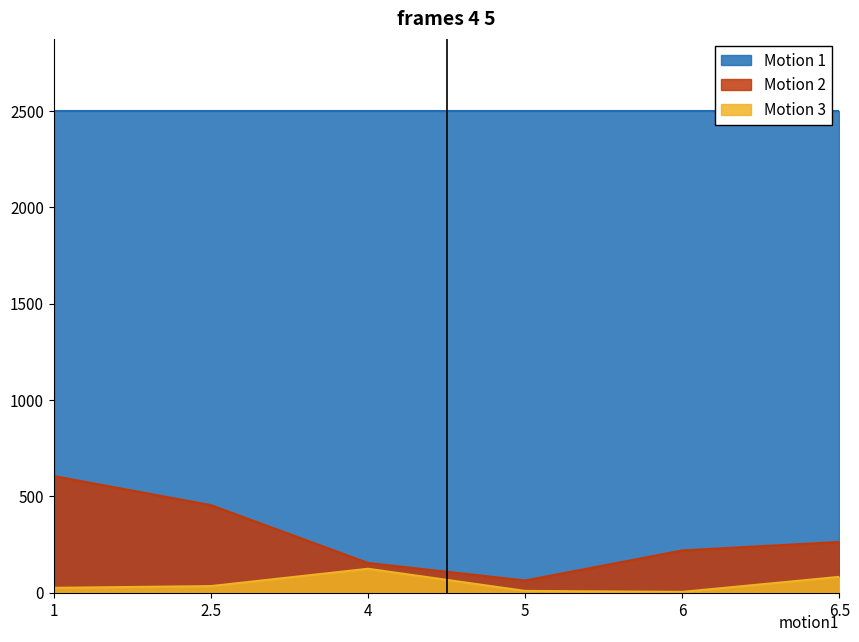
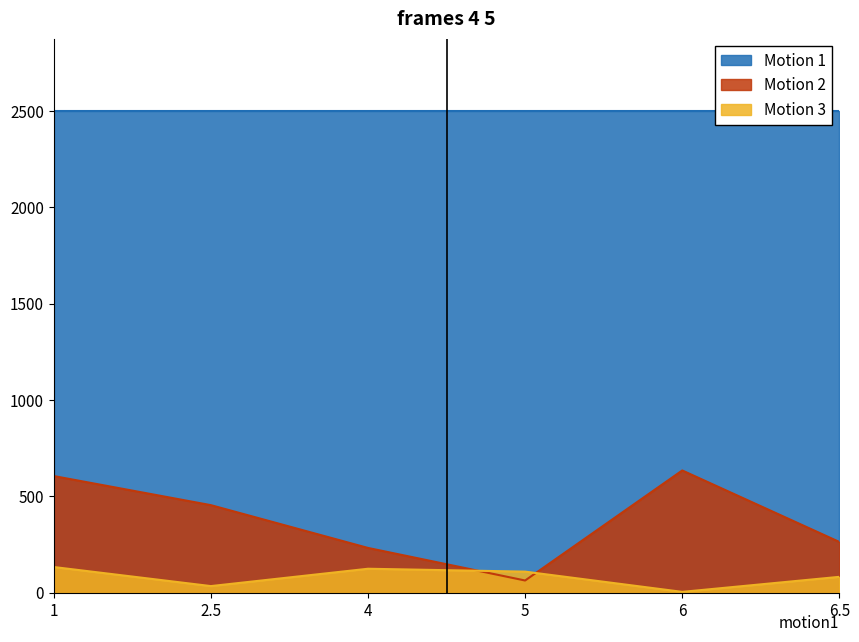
  {
    "Motion 1": {
      "1": 2500,
      "2.5": 2500,
      "4": 2500,
      "5": 2500,
      "6": 2500,
      "6.5": 2500
    },
    "Motion 2": {
      "1": 610,
      "2.5": 460,
-     "4": 160,
+     "4": 230,
      "5": 60,
-     "6": 220,
+     "6": 640,
      "6.5": 260
    },
    "Motion 3": {
-     "1": 30,
+     "1": 130,
      "2.5": 40,
      "4": 130,
-     "5": 10,
+     "5": 110,
      "6": 10,
      "6.5": 80
    }
  }
